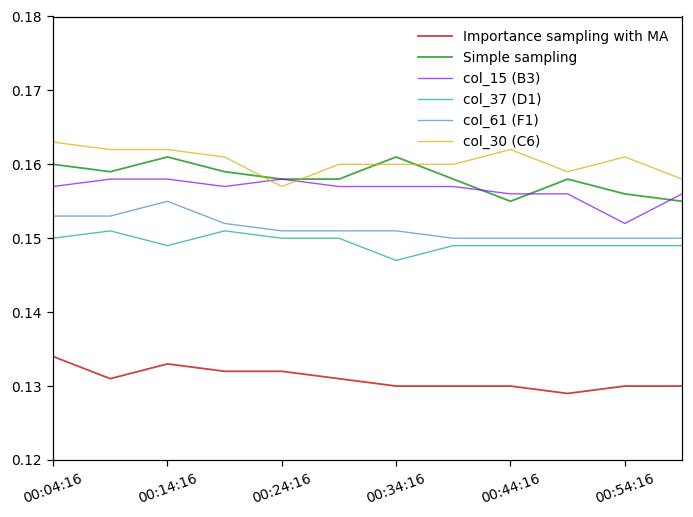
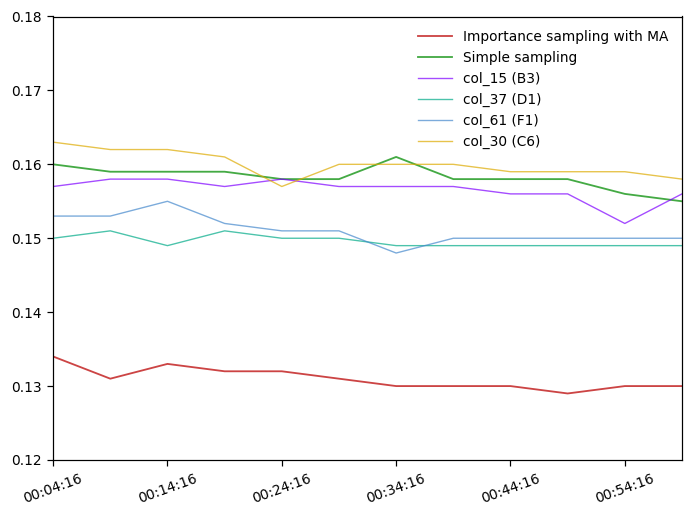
  {
    "Importance sampling with MA": {
      "00:04:16": 0.134,
      "00:14:16": 0.133,
      "00:24:16": 0.132,
      "00:34:16": 0.130,
      "00:44:16": 0.130,
      "00:54:16": 0.130
    },
    "Simple sampling": {
      "00:04:16": 0.160,
-     "00:14:16": 0.161,
+     "00:14:16": 0.159,
      "00:34:16": 0.161,
-     "00:44:16": 0.155,
+     "00:44:16": 0.158,
      "00:54:16": 0.156
    },
    "col_15 (B3)": {
      "00:04:16": 0.157,
      "00:14:16": 0.158,
      "00:34:16": 0.157,
      "00:44:16": 0.156,
      "00:54:16": 0.152
    },
    "col_37 (D1)": {
      "00:04:16": 0.150,
      "00:14:16": 0.149,
      "00:24:16": 0.150,
-     "00:34:16": 0.147,
+     "00:34:16": 0.149,
      "00:44:16": 0.149,
      "00:54:16": 0.149
    },
    "col_61 (F1)": {
      "00:04:16": 0.153,
      "00:14:16": 0.155,
      "00:24:16": 0.151,
-     "00:34:16": 0.151,
+     "00:34:16": 0.148,
      "00:44:16": 0.150,
      "00:54:16": 0.150
    },
    "col_30 (C6)": {
      "00:04:16": 0.163,
      "00:14:16": 0.162,
      "00:24:16": 0.157,
      "00:34:16": 0.160,
-     "00:44:16": 0.162,
-     "00:54:16": 0.161
+     "00:44:16": 0.159,
+     "00:54:16": 0.159
    }
  }
